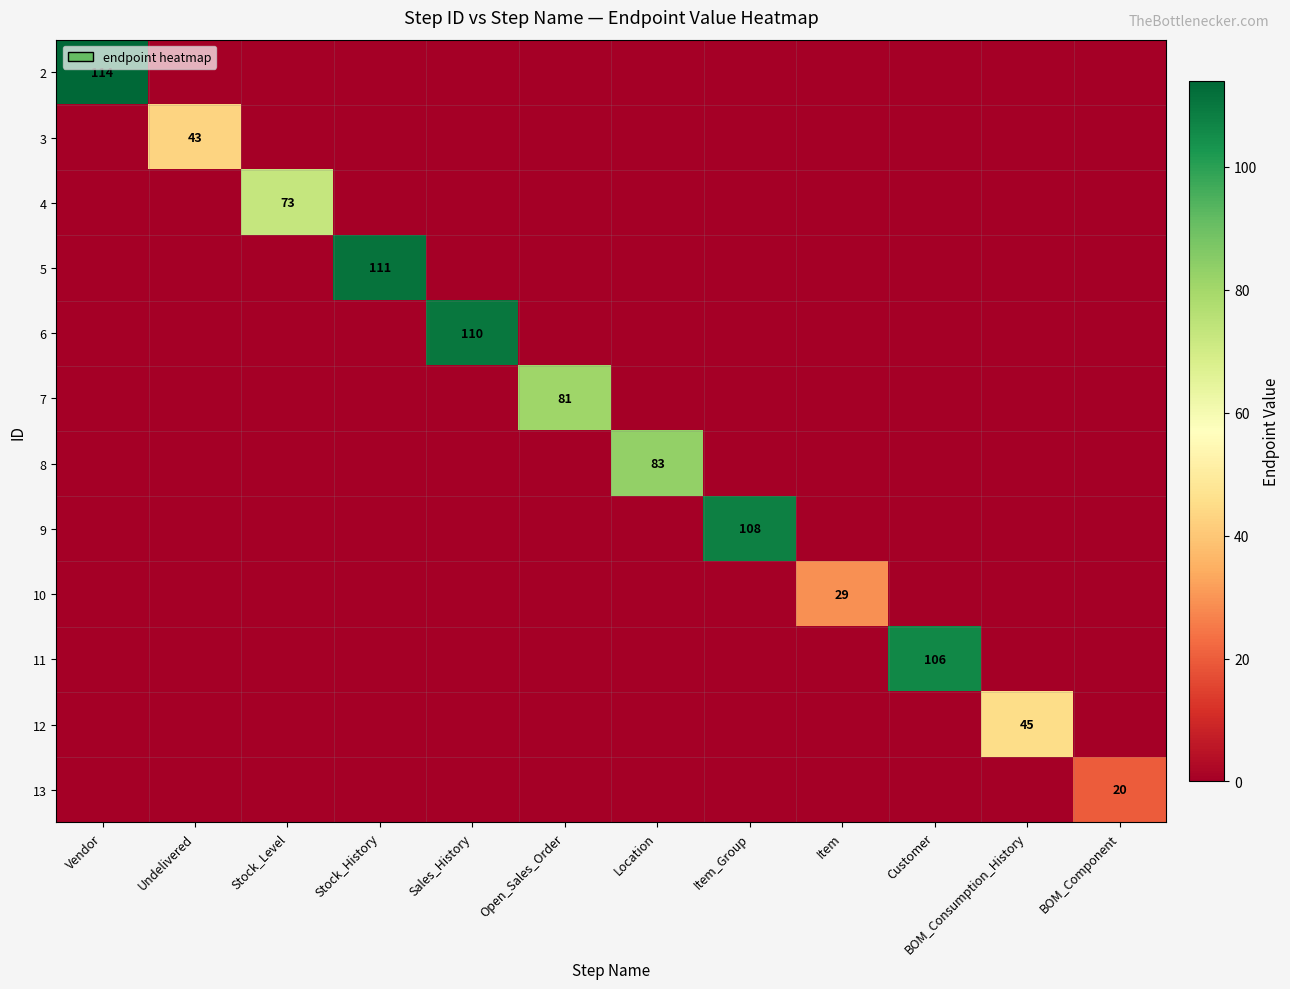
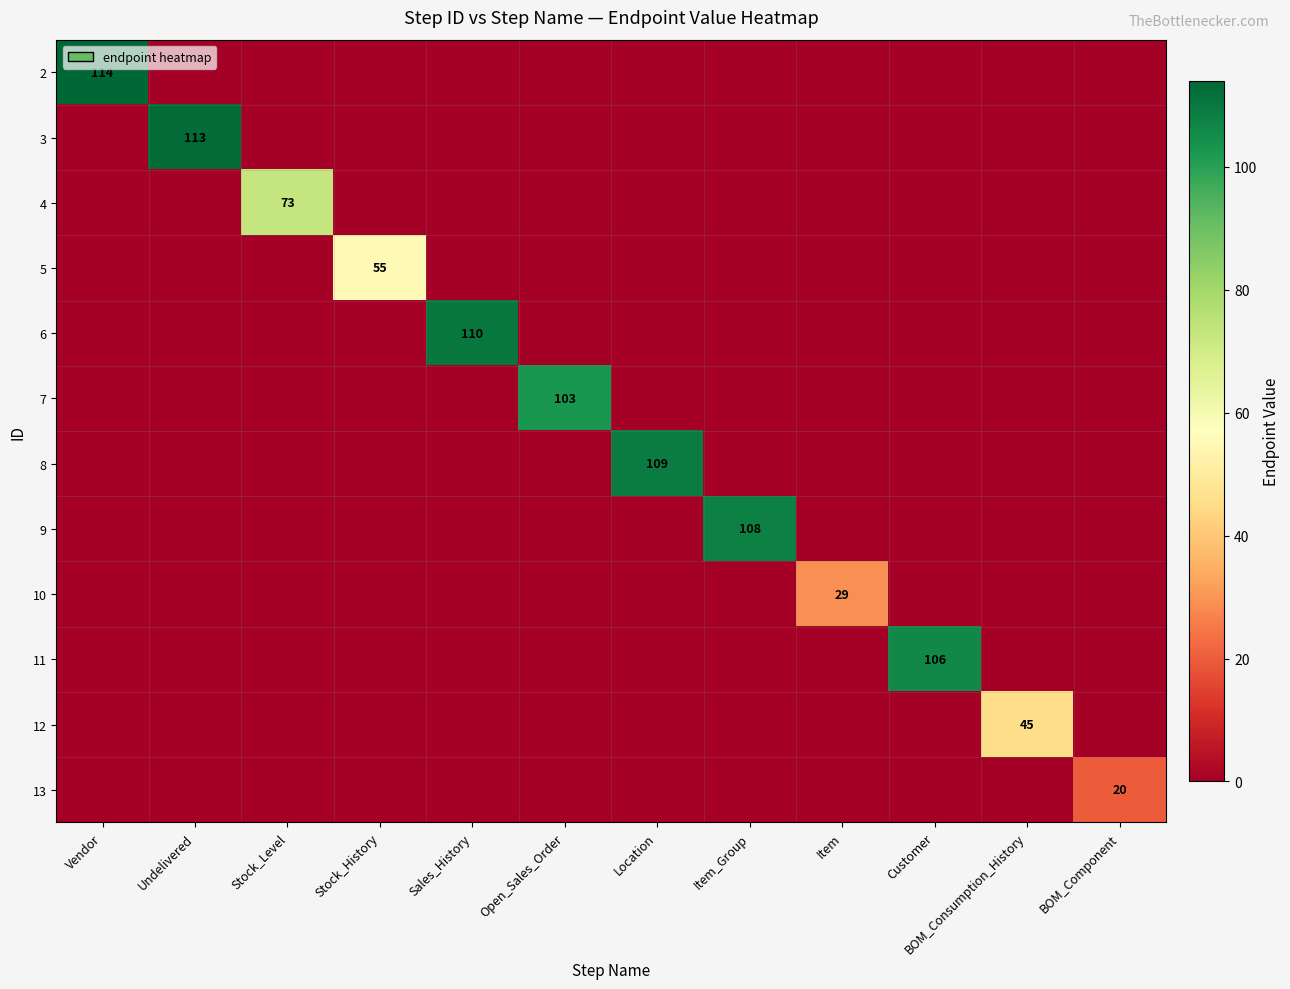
  {
    "3": {
-     "Undelivered": 43
+     "Undelivered": 113
    },
    "4": {
      "Stock_Level": 73
    },
    "5": {
-     "Stock_History": 111
+     "Stock_History": 55
    },
    "6": {
      "Sales_History": 110
    },
    "7": {
-     "Open_Sales_Order": 81
+     "Open_Sales_Order": 103
    },
    "8": {
-     "Location": 83
+     "Location": 109
    },
    "9": {
      "Item_Group": 108
    },
    "10": {
      "Item": 29
    },
    "11": {
      "Customer": 106
    },
    "12": {
      "BOM_Consumption_History": 45
    },
    "13": {
      "BOM_Component": 20
    }
  }
